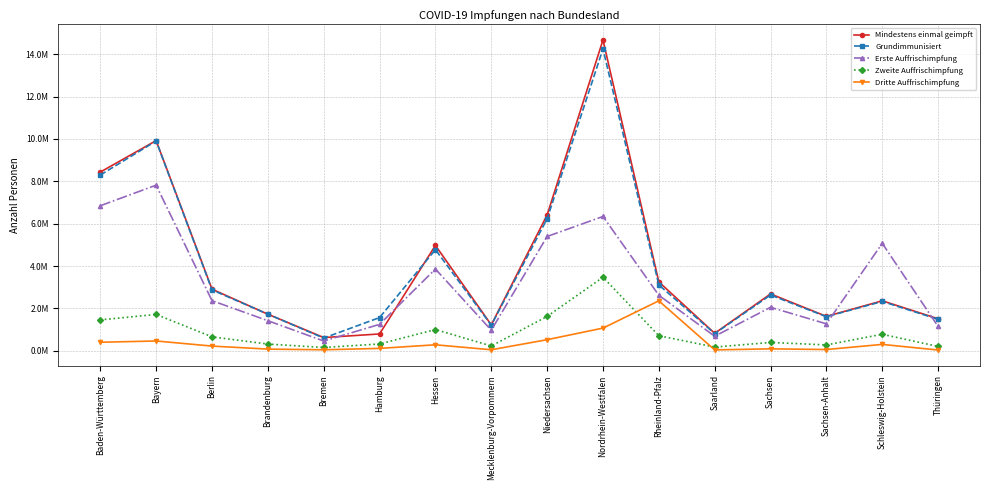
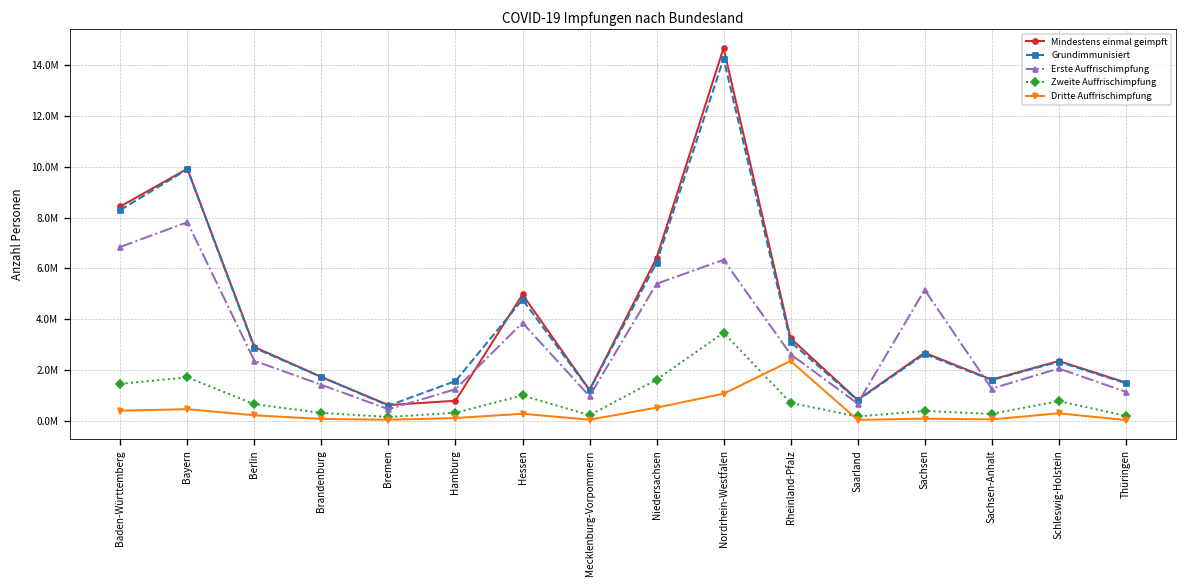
  {
    "Mindestens einmal geimpft": {
      "Baden-Württemberg": 8400000,
      "Hamburg": 800000,
      "Hessen": 5000000,
      "Niedersachsen": 6400000,
      "Nordrhein-Westfalen": 14700000,
      "Rheinland-Pfalz": 3200000
    },
    "Grundimmunisiert": {
      "Baden-Württemberg": 8300000,
      "Hamburg": 1600000,
      "Hessen": 4800000,
      "Niedersachsen": 6200000,
      "Nordrhein-Westfalen": 14300000,
      "Rheinland-Pfalz": 3100000
    },
    "Erste Auffrischimpfung": {
      "Baden-Württemberg": 6800000,
      "Bayern": 7800000,
      "Berlin": 2400000,
      "Brandenburg": 1400000,
      "Bremen": 500000,
      "Hamburg": 1200000,
      "Hessen": 3900000,
      "Mecklenburg-Vorpommern": 1000000,
      "Niedersachsen": 5400000,
      "Nordrhein-Westfalen": 6300000,
      "Rheinland-Pfalz": 2600000,
      "Saarland": 700000,
-     "Sachsen": 2100000,
+     "Sachsen": 5200000,
      "Sachsen-Anhalt": 1300000,
-     "Schleswig-Holstein": 5100000,
+     "Schleswig-Holstein": 2100000,
      "Thüringen": 1100000
    },
    "Zweite Auffrischimpfung": {
      "Baden-Württemberg": 1500000,
      "Bayern": 1700000,
      "Berlin": 700000,
      "Brandenburg": 300000,
      "Hamburg": 300000,
      "Hessen": 1000000,
      "Mecklenburg-Vorpommern": 200000,
      "Niedersachsen": 1600000,
      "Nordrhein-Westfalen": 3500000,
      "Rheinland-Pfalz": 700000,
      "Saarland": 200000,
      "Sachsen": 400000,
      "Sachsen-Anhalt": 300000,
      "Schleswig-Holstein": 800000,
      "Thüringen": 200000
    },
    "Dritte Auffrischimpfung": {
      "Baden-Württemberg": 400000,
      "Bayern": 500000,
      "Berlin": 200000,
      "Brandenburg": 100000,
      "Hamburg": 100000,
      "Hessen": 300000,
      "Mecklenburg-Vorpommern": 0,
      "Niedersachsen": 500000,
      "Nordrhein-Westfalen": 1100000,
      "Rheinland-Pfalz": 2400000,
      "Saarland": 0,
      "Sachsen": 100000,
      "Sachsen-Anhalt": 100000,
      "Schleswig-Holstein": 300000,
      "Thüringen": 0
    }
  }
